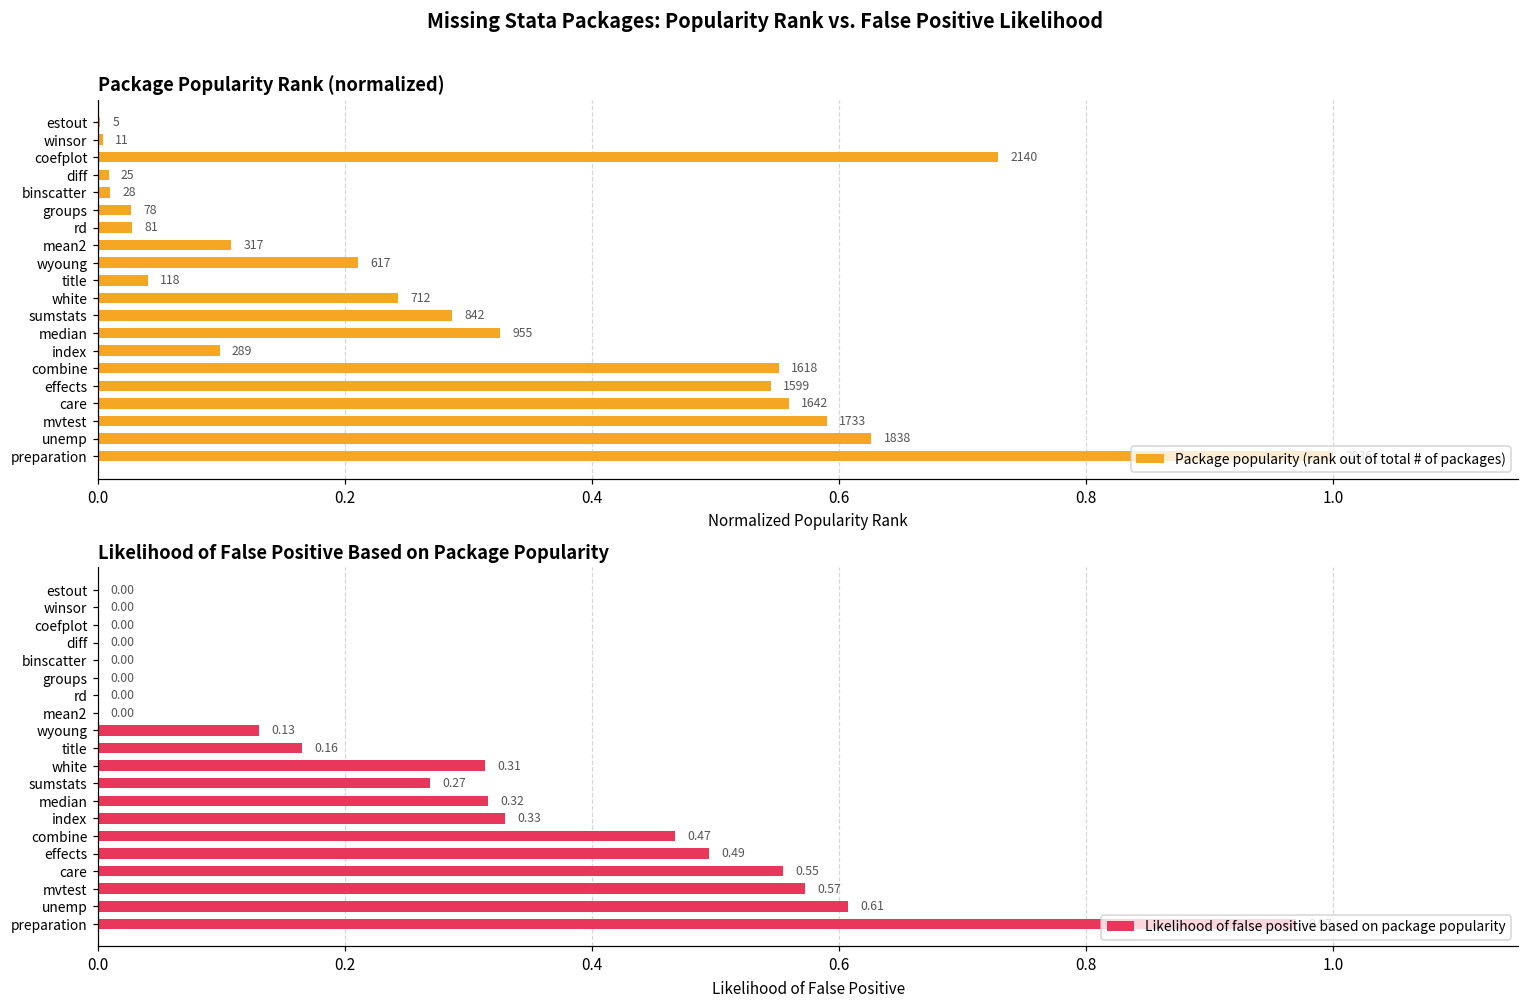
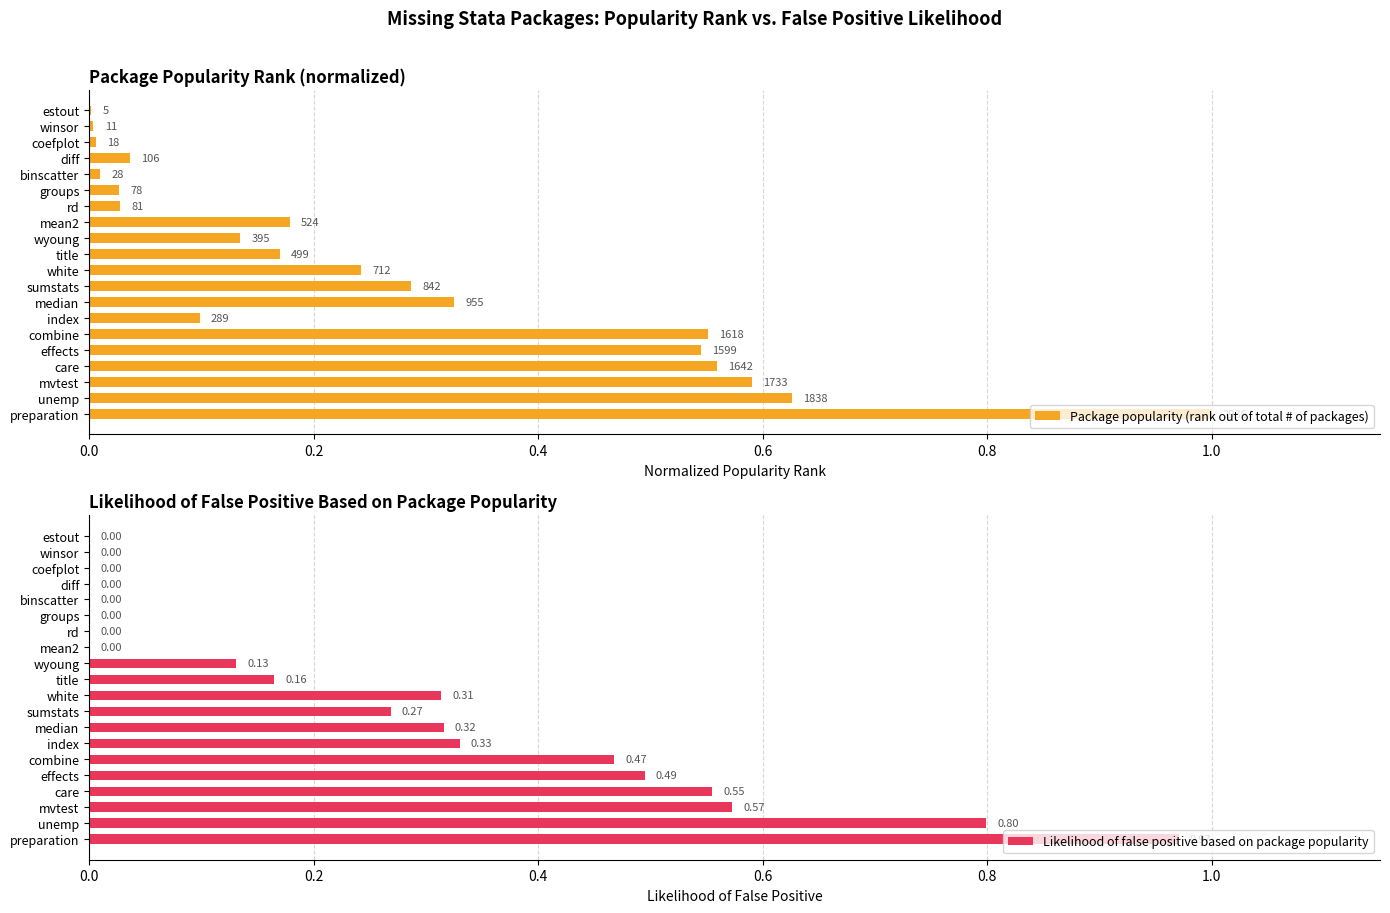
  {
    "Package Popularity Rank (normalized)": {
-     "coefplot": 2140,
-     "diff": 25,
-     "mean2": 317,
-     "wyoung": 617,
-     "title": 118
+     "coefplot": 18,
+     "diff": 106,
+     "mean2": 524,
+     "wyoung": 395,
+     "title": 499
    },
    "Likelihood of False Positive Based on Package Popularity": {
      "estout": 0.00,
      "winsor": 0.00,
      "coefplot": 0.00,
      "diff": 0.00,
      "binscatter": 0.00,
      "groups": 0.00,
      "rd": 0.00,
      "mean2": 0.00,
      "wyoung": 0.13,
      "title": 0.16,
      "white": 0.31,
      "sumstats": 0.27,
      "median": 0.32,
      "index": 0.33,
      "combine": 0.47,
      "effects": 0.49,
      "care": 0.55,
      "mvtest": 0.57,
-     "unemp": 0.61
+     "unemp": 0.80
    }
  }
